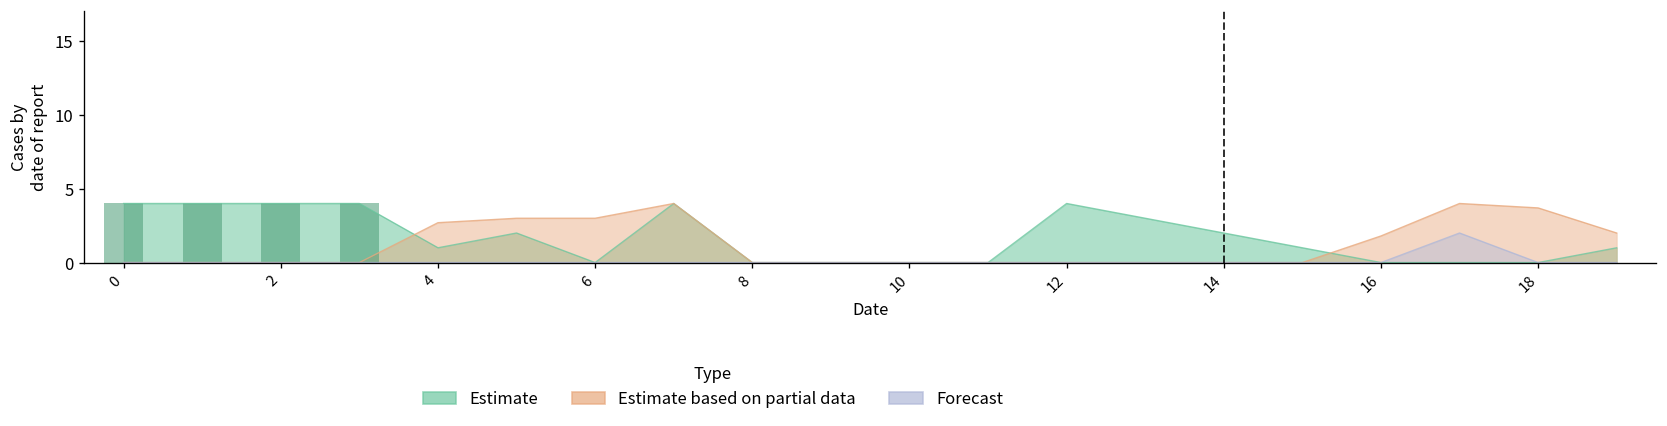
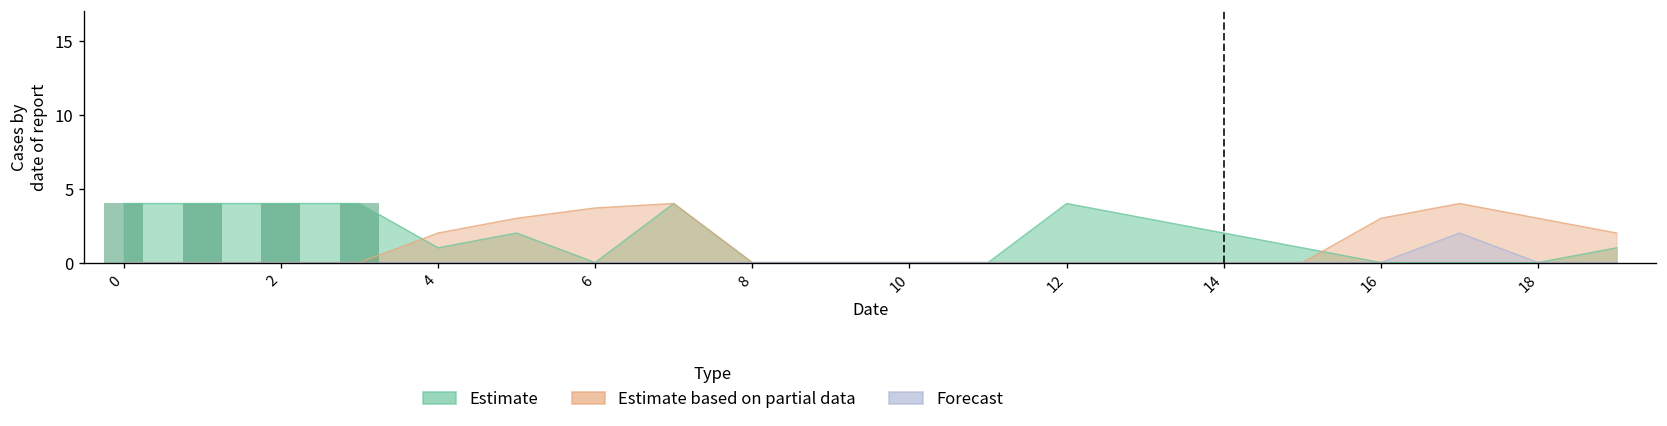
  {
    "Estimate based on partial data": {
-     "4": 2.7,
-     "6": 3.0,
-     "16": 1.8,
-     "18": 3.7
+     "4": 2.0,
+     "6": 3.7,
+     "16": 3.0,
+     "18": 3.0
    },
    "Forecast": {
      "4": 0.0
    }
  }
